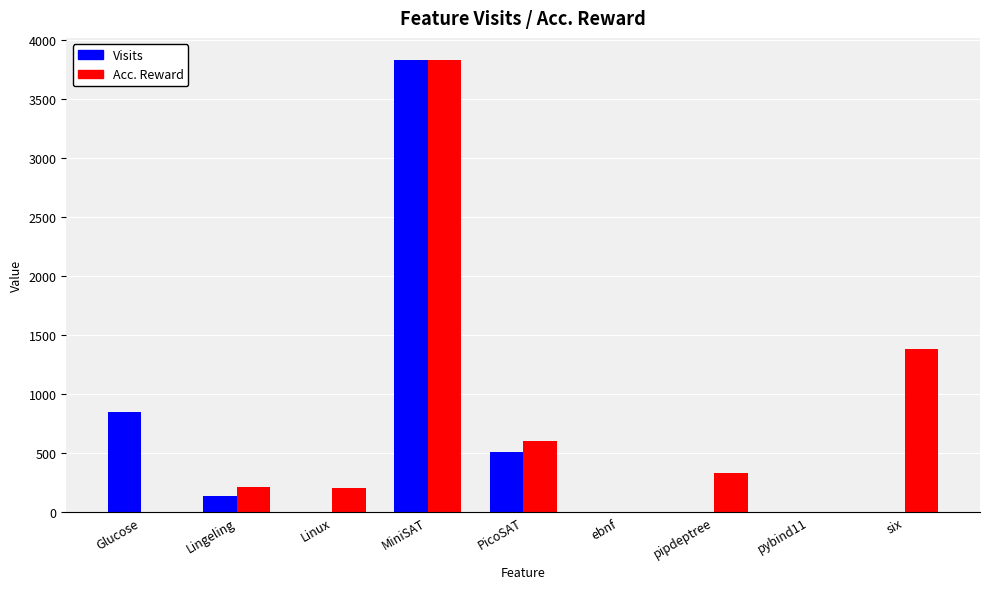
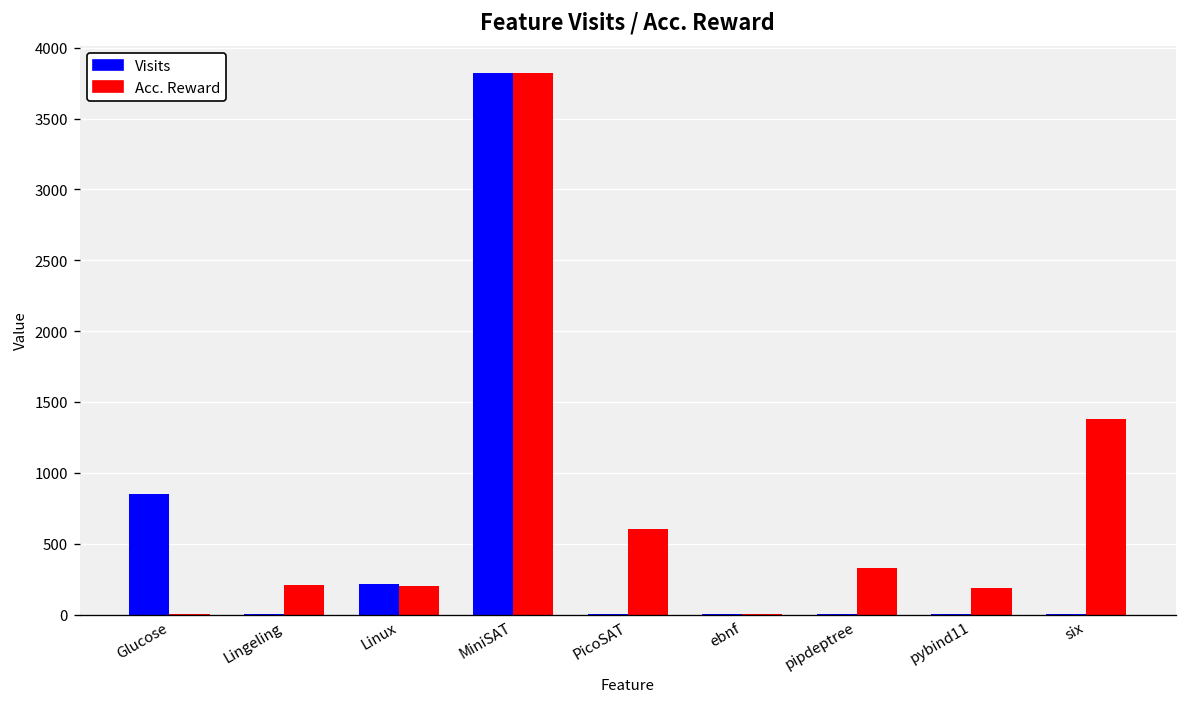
  {
    "Visits": {
      "Glucose": 850,
-     "Lingeling": 130,
-     "Linux": 0,
+     "Lingeling": 0,
+     "Linux": 220,
      "MiniSAT": 3820,
-     "PicoSAT": 510
+     "PicoSAT": 0
    },
    "Acc. Reward": {
      "Lingeling": 210,
      "Linux": 200,
      "MiniSAT": 3820,
      "PicoSAT": 610,
      "pipdeptree": 330,
-     "pybind11": 0,
+     "pybind11": 190,
      "six": 1380
    }
  }
